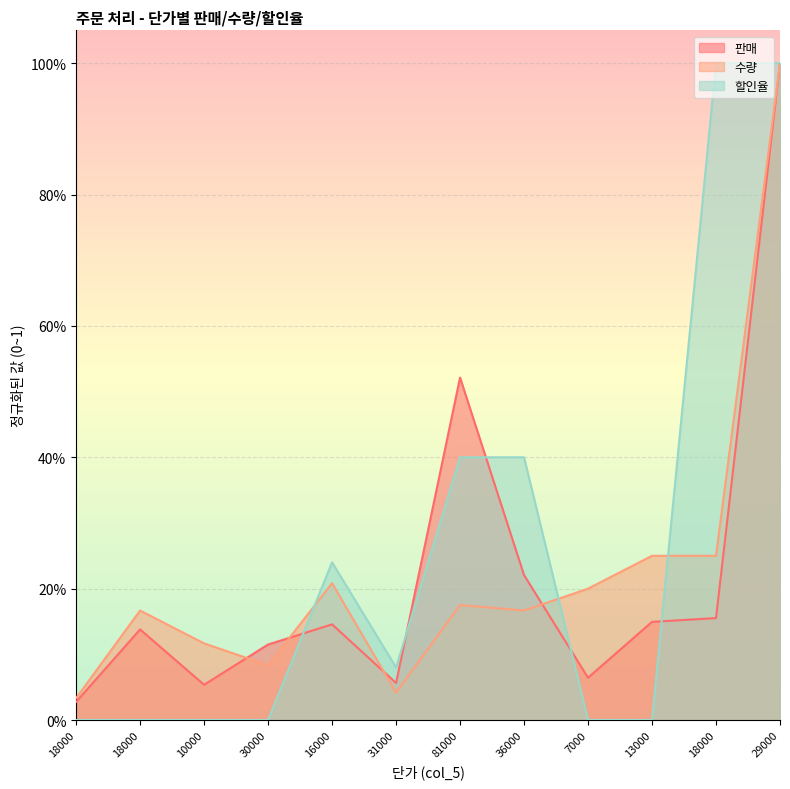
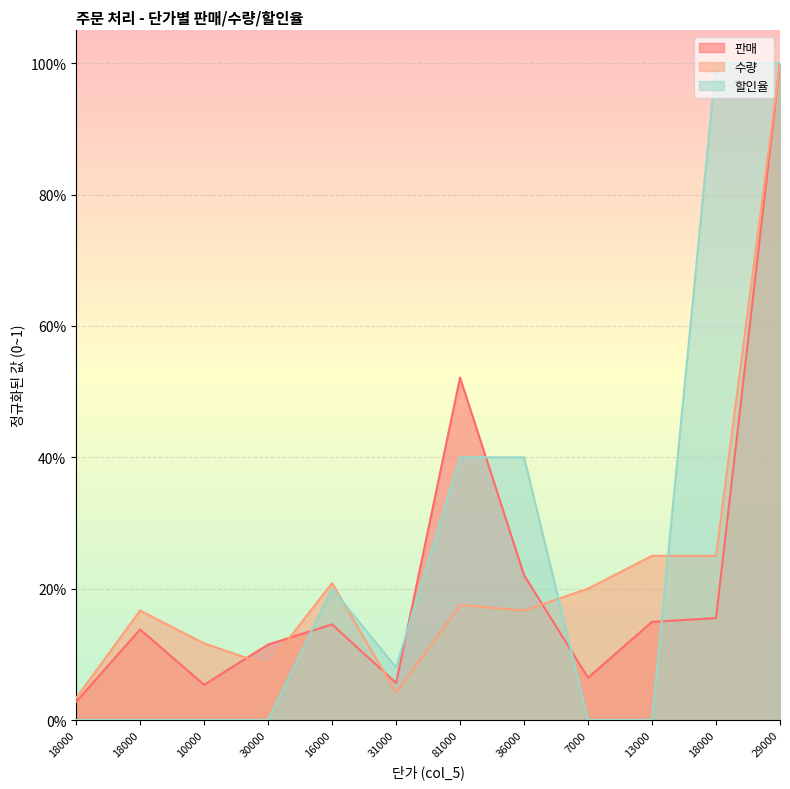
  {
    "할인율": {
      "10000": "0%",
      "30000": "0%",
-     "16000": "24%",
+     "16000": "20%",
      "31000": "8%",
      "81000": "40%",
      "36000": "40%",
      "7000": "0%",
      "13000": "0%"
    }
  }
